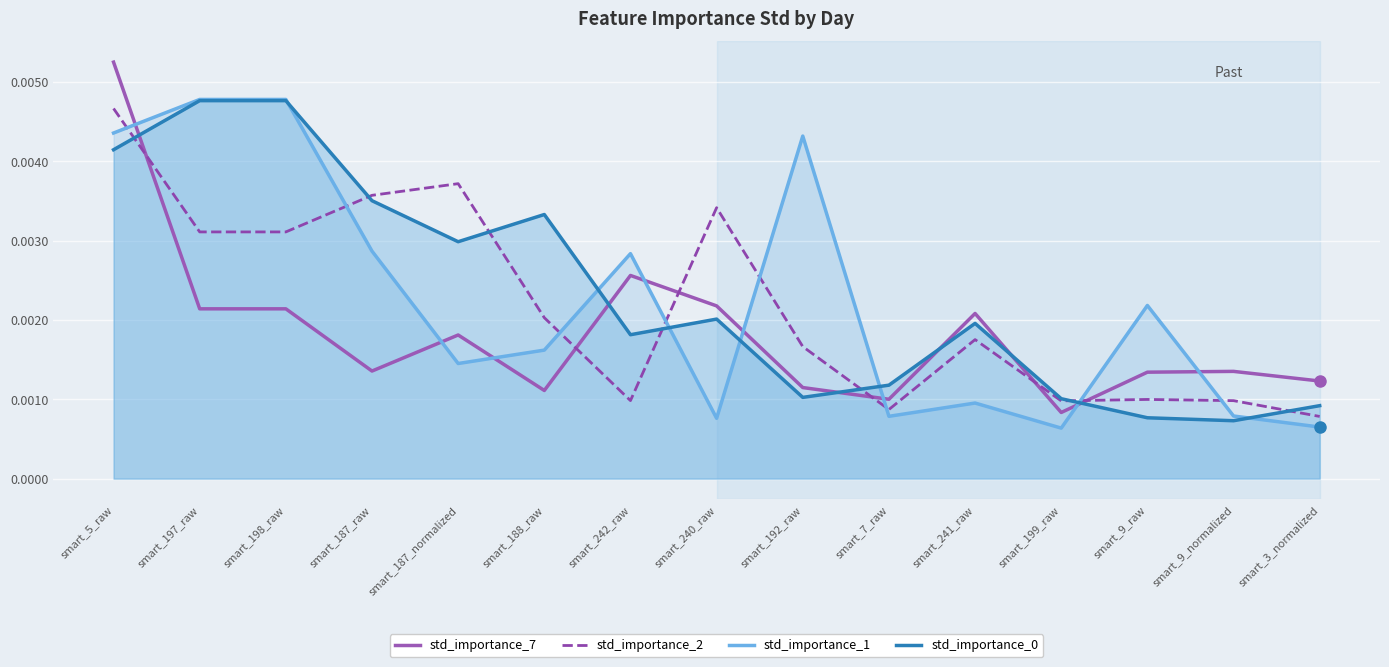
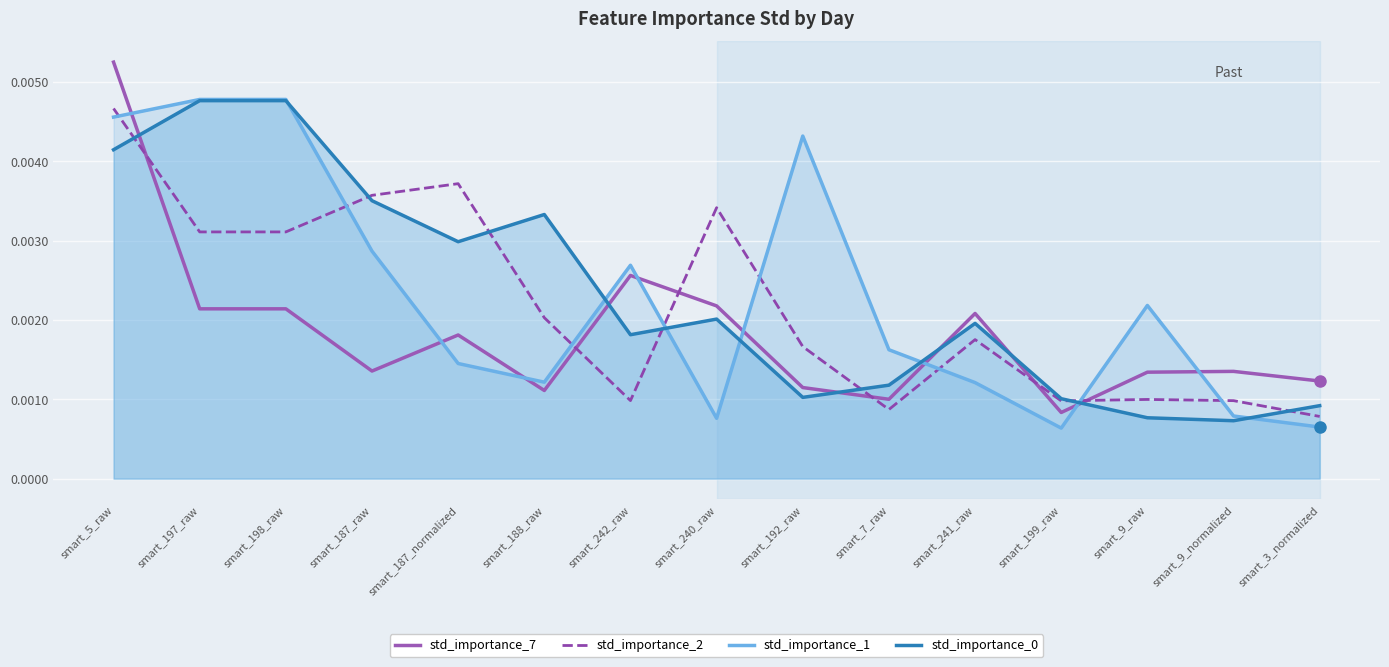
  {
    "std_importance_1": {
-     "smart_5_raw": 0.0044,
+     "smart_5_raw": 0.0046,
      "smart_187_raw": 0.0029,
      "smart_187_normalized": 0.0015,
-     "smart_188_raw": 0.0016,
-     "smart_242_raw": 0.0028,
+     "smart_188_raw": 0.0012,
+     "smart_242_raw": 0.0027,
      "smart_240_raw": 0.0008,
      "smart_192_raw": 0.0043,
-     "smart_7_raw": 0.0008,
-     "smart_241_raw": 0.0010,
+     "smart_7_raw": 0.0016,
+     "smart_241_raw": 0.0012,
      "smart_199_raw": 0.0006,
      "smart_9_raw": 0.0022,
      "smart_9_normalized": 0.0008
    }
  }
